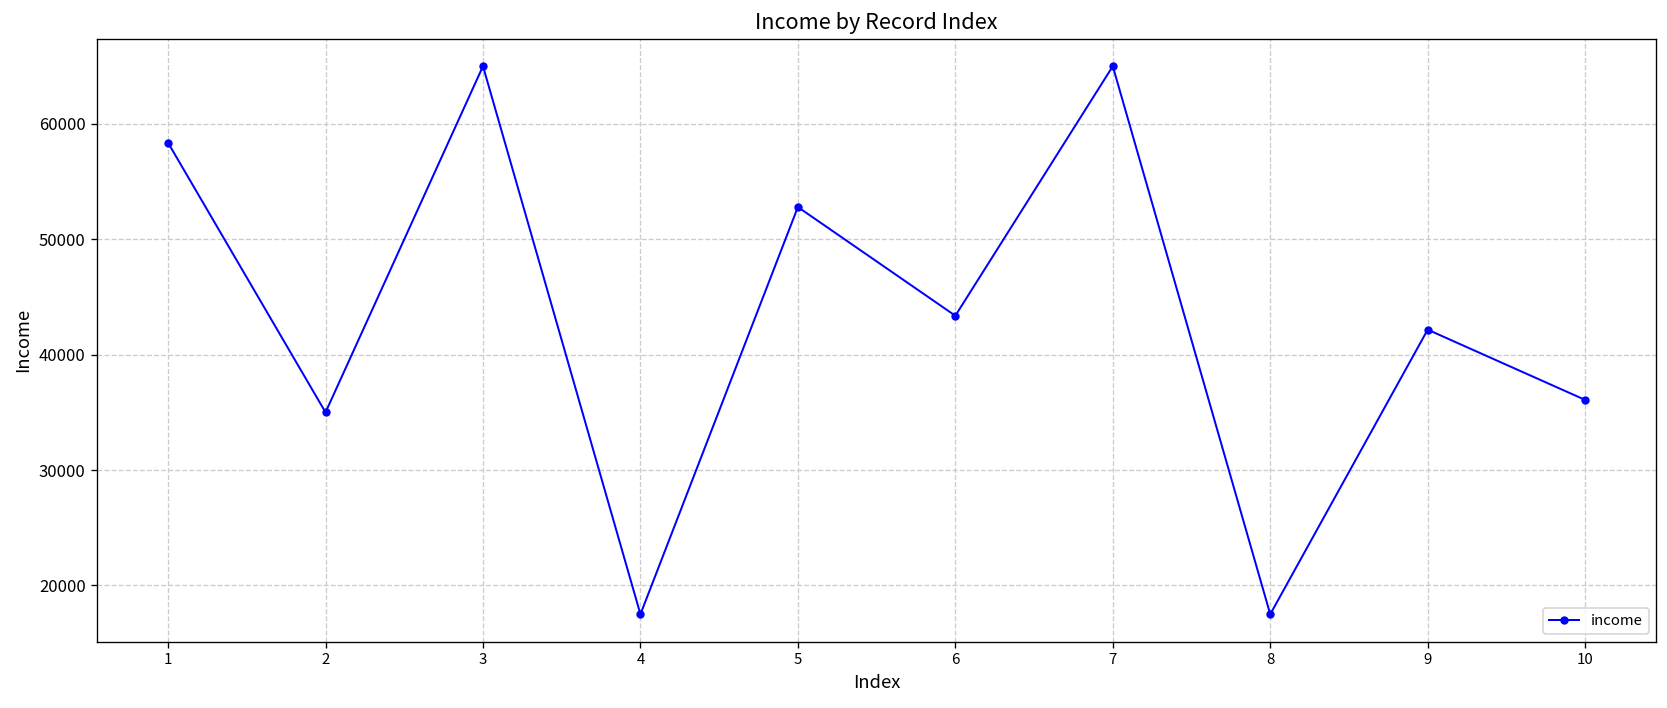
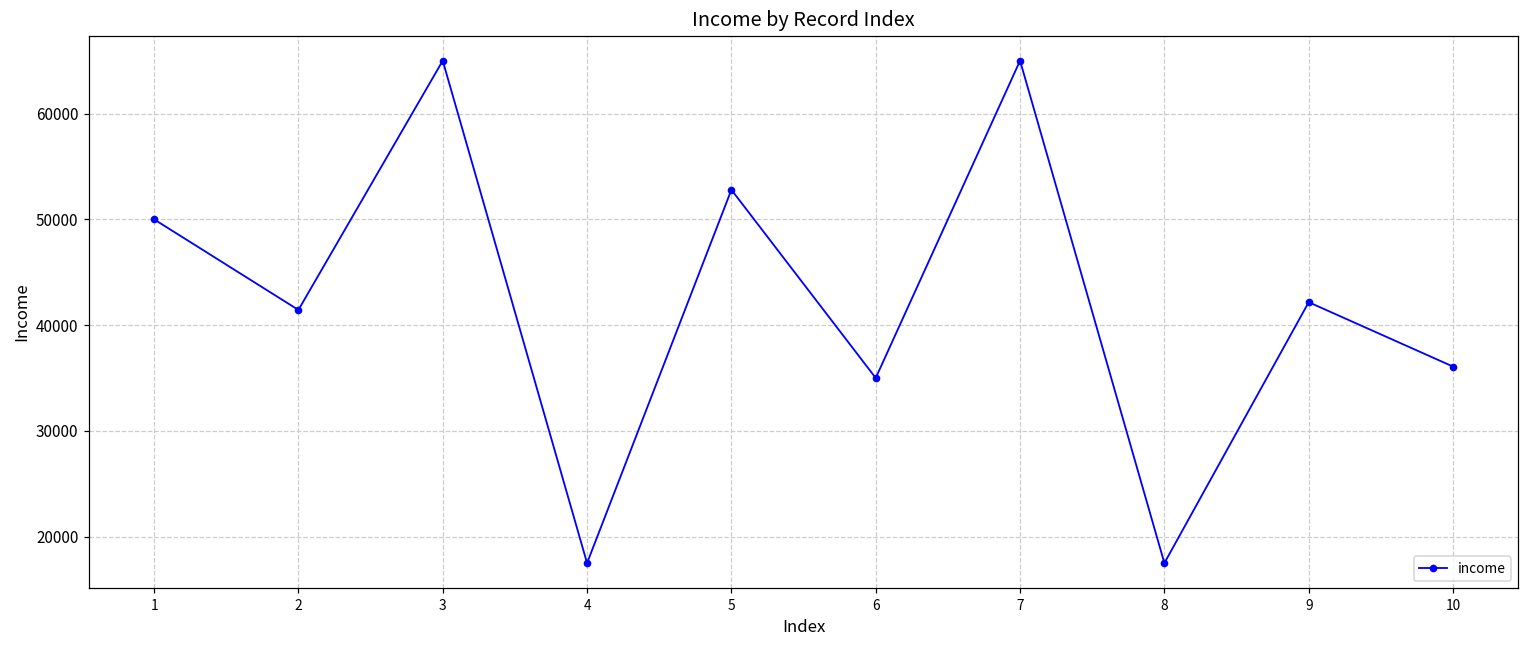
  {
-   "1": 58000,
-   "2": 35000,
+   "1": 50000,
+   "2": 41000,
    "3": 65000,
    "4": 18000,
    "5": 53000,
-   "6": 43000,
+   "6": 35000,
    "7": 65000,
    "8": 18000,
    "9": 42000,
    "10": 36000
  }
